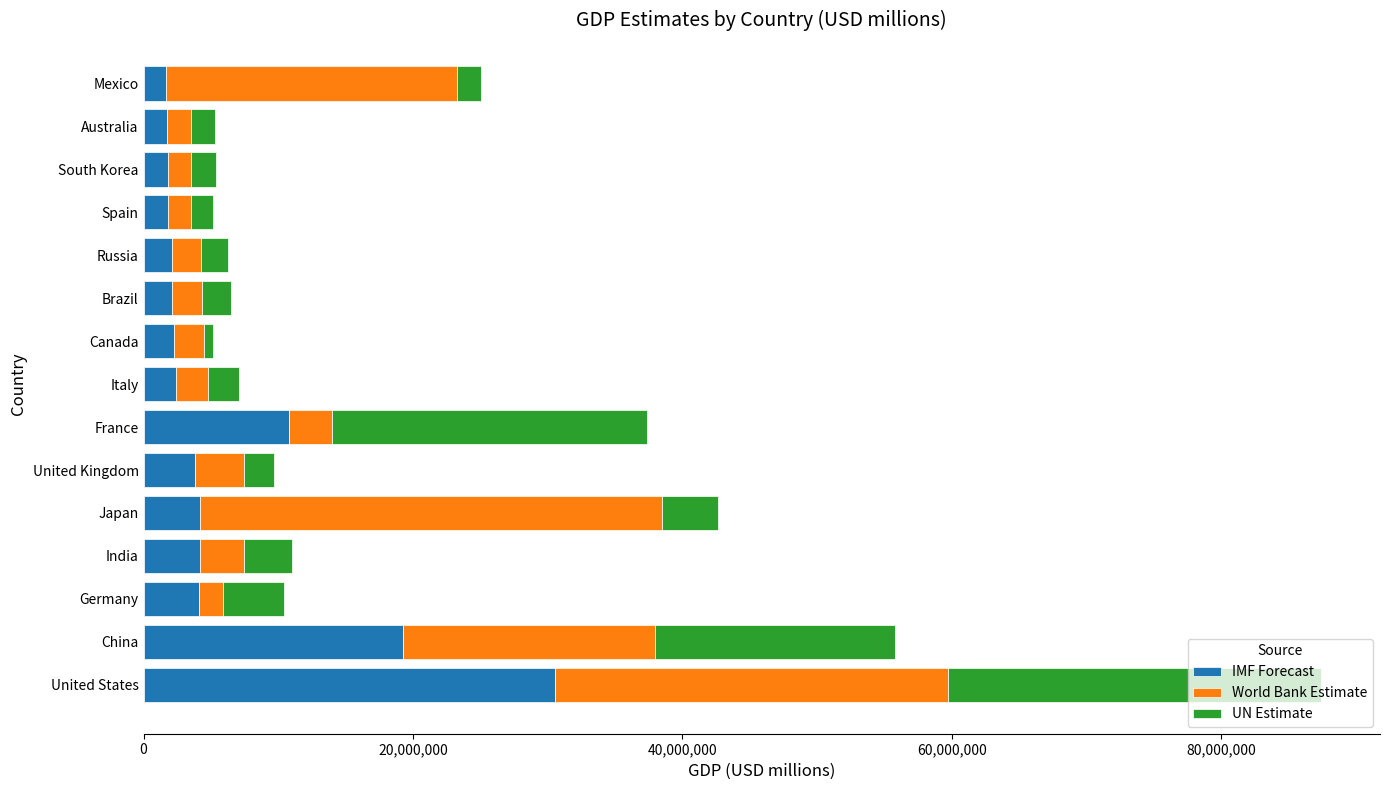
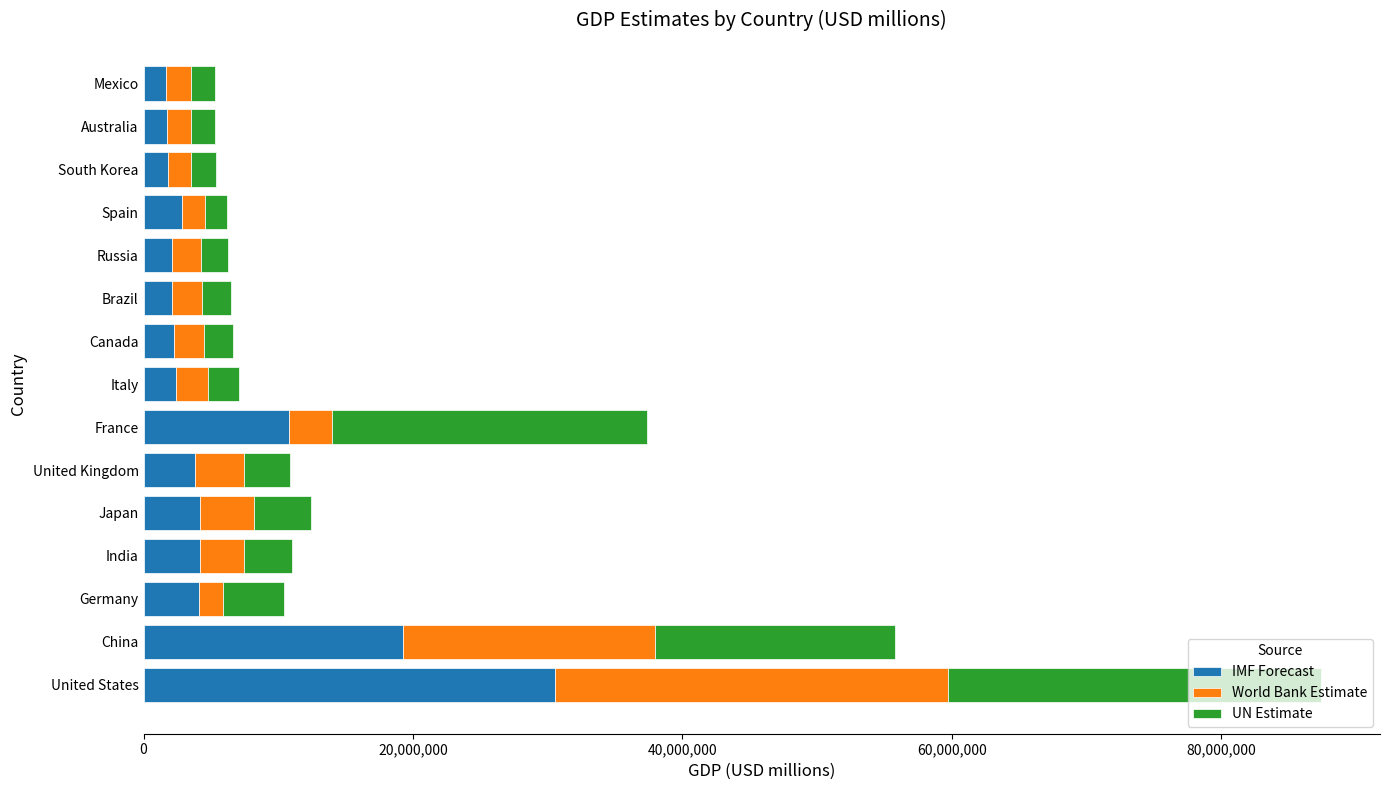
  {
    "IMF Forecast": {
      "Mexico": "1,700,000",
      "Australia": "1,800,000",
      "South Korea": "1,800,000",
-     "Spain": "1,800,000",
+     "Spain": "2,800,000",
      "Russia": "2,100,000",
      "Brazil": "2,100,000",
      "Canada": "2,200,000",
      "Italy": "2,400,000",
      "France": "10,800,000",
      "United Kingdom": "3,800,000",
      "Japan": "4,200,000",
      "India": "4,200,000",
      "Germany": "4,100,000",
      "China": "19,200,000",
      "United States": "30,500,000"
    },
    "World Bank Estimate": {
-     "Mexico": "21,500,000",
+     "Mexico": "1,900,000",
      "Australia": "1,800,000",
      "South Korea": "1,700,000",
      "Spain": "1,700,000",
      "Russia": "2,200,000",
      "Brazil": "2,200,000",
      "Canada": "2,200,000",
      "Italy": "2,400,000",
      "France": "3,200,000",
      "United Kingdom": "3,600,000",
-     "Japan": "34,300,000",
+     "Japan": "4,000,000",
      "India": "3,300,000",
      "Germany": "1,800,000",
      "China": "18,700,000",
      "United States": "29,200,000"
    },
    "UN Estimate": {
      "Mexico": "1,800,000",
      "Australia": "1,800,000",
      "South Korea": "1,800,000",
      "Spain": "1,600,000",
      "Russia": "2,000,000",
      "Brazil": "2,200,000",
-     "Canada": "700,000",
+     "Canada": "2,100,000",
      "Italy": "2,300,000",
      "France": "23,300,000",
-     "United Kingdom": "2,200,000",
+     "United Kingdom": "3,400,000",
      "Japan": "4,200,000",
      "India": "3,600,000",
      "Germany": "4,500,000",
      "China": "17,800,000"
    }
  }
